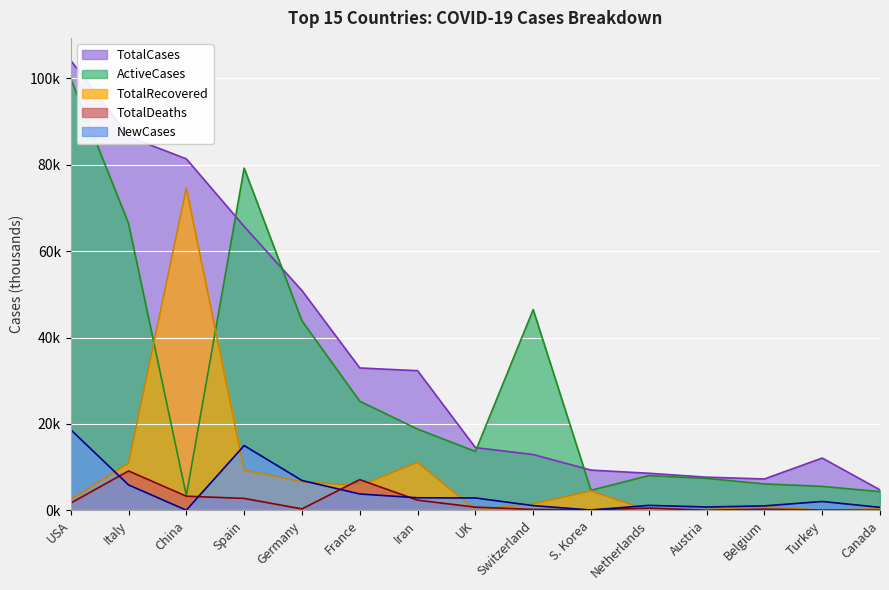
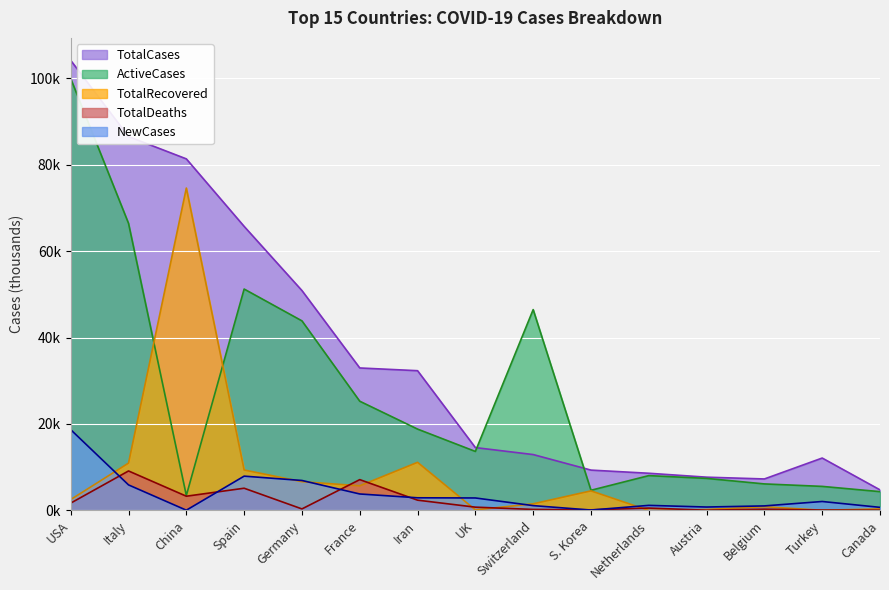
  {
    "TotalCases": {
      "USA": 104000,
      "China": 81000,
      "Spain": 66000,
      "Germany": 51000,
      "France": 33000,
      "Iran": 32000,
      "UK": 15000,
      "Switzerland": 13000,
      "S. Korea": 9000,
      "Belgium": 7000,
      "Turkey": 12000
    },
    "ActiveCases": {
      "USA": 100000,
      "Italy": 66000,
-     "Spain": 79000,
+     "Spain": 51000,
      "Germany": 44000,
      "France": 25000,
      "Iran": 19000,
      "UK": 14000,
      "Switzerland": 46000,
      "Belgium": 6000,
      "Turkey": 6000
    },
    "TotalRecovered": {
      "USA": 3000,
      "Italy": 11000,
      "China": 75000,
      "Spain": 9000,
      "France": 6000,
      "Iran": 11000,
      "UK": 0
    },
    "TotalDeaths": {
      "USA": 2000,
      "Italy": 9000,
-     "Spain": 3000,
+     "Spain": 5000,
      "Germany": 0,
      "France": 7000,
      "UK": 1000,
      "Switzerland": 0
    },
    "NewCases": {
      "USA": 19000,
      "Italy": 6000,
      "China": 0,
-     "Spain": 15000,
+     "Spain": 8000,
      "France": 4000,
      "UK": 3000,
      "Netherlands": 1000,
      "Turkey": 2000
    }
  }
